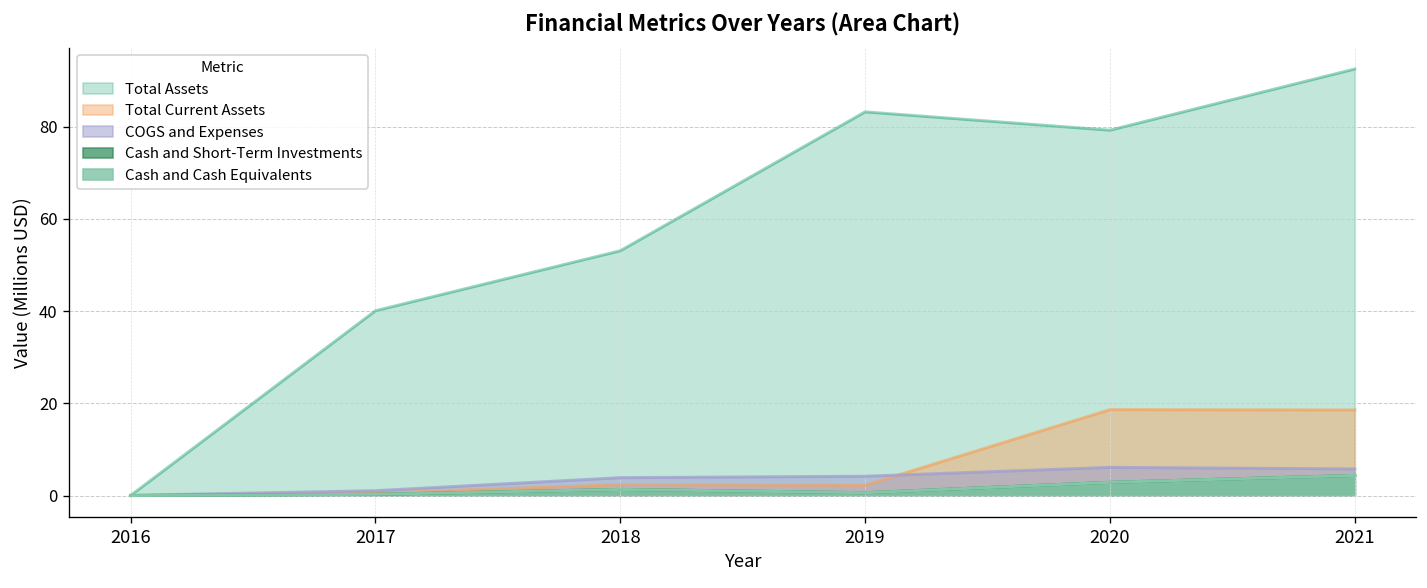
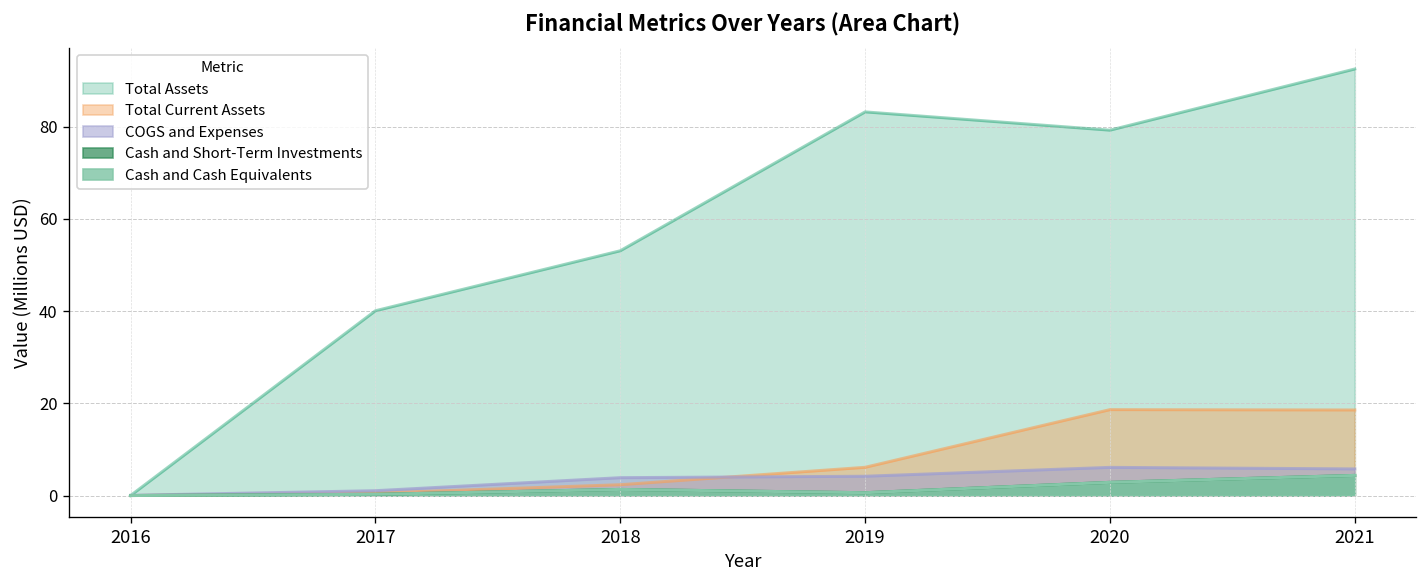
  {
    "Total Current Assets": {
      "2018": 2,
-     "2019": 2,
+     "2019": 6,
      "2020": 19,
      "2021": 19
    },
    "Cash and Cash Equivalents": {
      "2018": 1,
      "2019": 1,
      "2020": 3,
      "2021": 4
    }
  }
